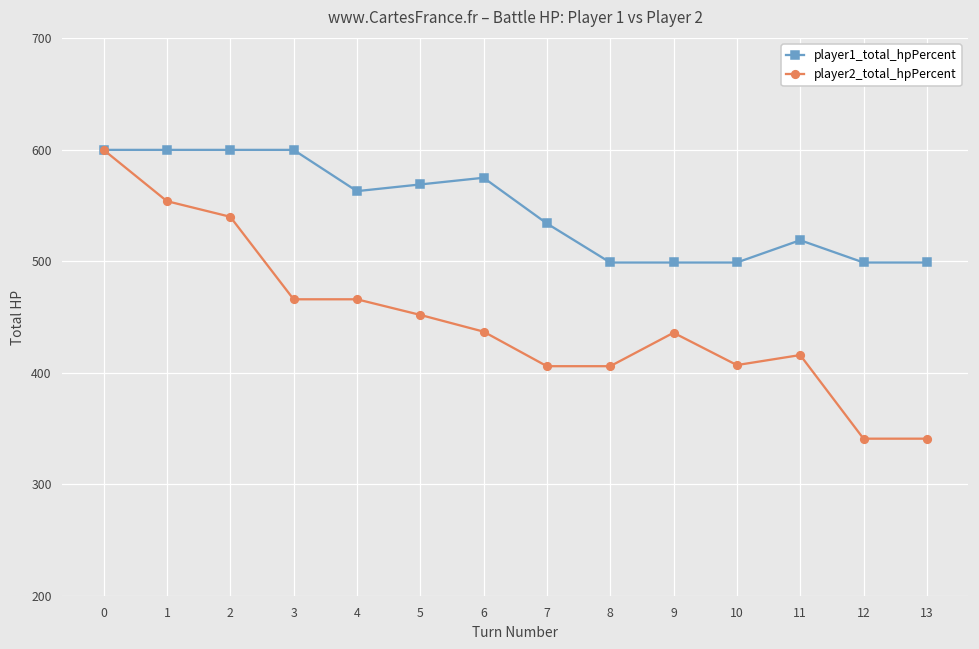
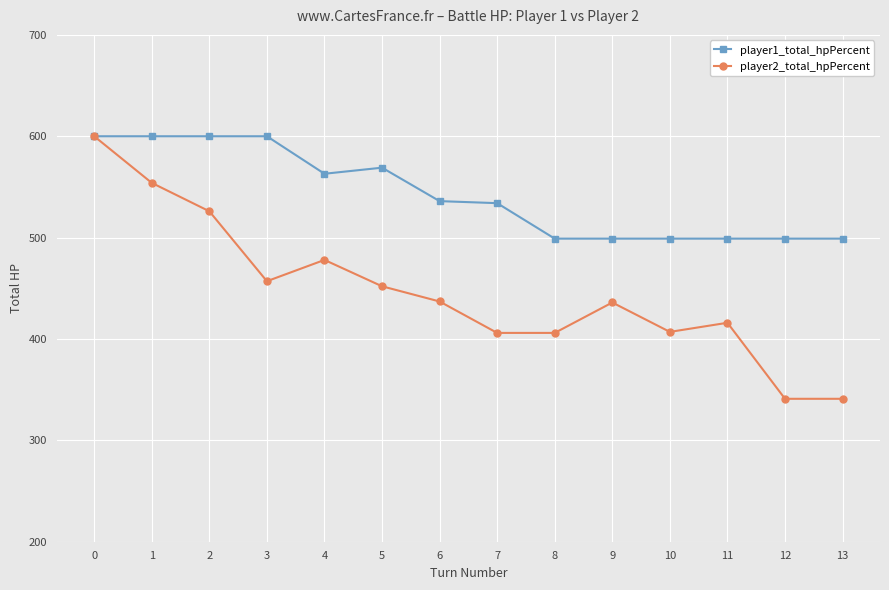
  {
    "player1_total_hpPercent": {
      "1": 600,
      "2": 600,
      "3": 600,
      "4": 563,
      "5": 569,
-     "6": 575,
+     "6": 536,
      "7": 534,
      "8": 499,
      "9": 499,
      "10": 499,
-     "11": 519,
+     "11": 499,
      "12": 499,
      "13": 499
    },
    "player2_total_hpPercent": {
      "1": 554,
-     "2": 540,
-     "3": 466,
-     "4": 466,
+     "2": 526,
+     "3": 457,
+     "4": 478,
      "5": 452,
      "6": 437,
      "7": 406,
      "8": 406,
      "9": 436,
      "10": 407,
      "11": 416,
      "12": 341,
      "13": 341
    }
  }
